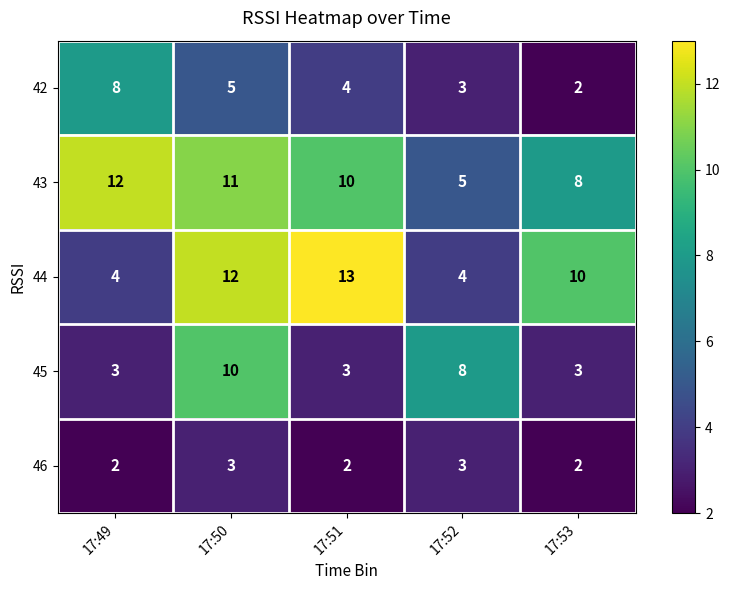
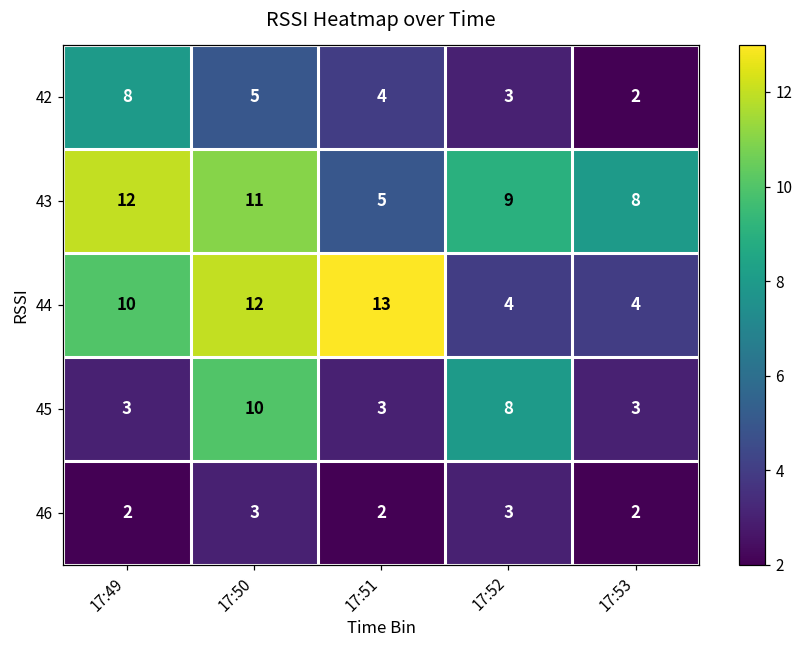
  {
    "42": {
      "17:49": 8,
      "17:50": 5,
      "17:51": 4,
      "17:52": 3,
      "17:53": 2
    },
    "43": {
      "17:49": 12,
      "17:50": 11,
-     "17:51": 10,
-     "17:52": 5,
+     "17:51": 5,
+     "17:52": 9,
      "17:53": 8
    },
    "44": {
-     "17:49": 4,
+     "17:49": 10,
      "17:50": 12,
      "17:51": 13,
      "17:52": 4,
-     "17:53": 10
+     "17:53": 4
    },
    "45": {
      "17:49": 3,
      "17:50": 10,
      "17:51": 3,
      "17:52": 8,
      "17:53": 3
    },
    "46": {
      "17:49": 2,
      "17:50": 3,
      "17:51": 2,
      "17:52": 3,
      "17:53": 2
    }
  }
